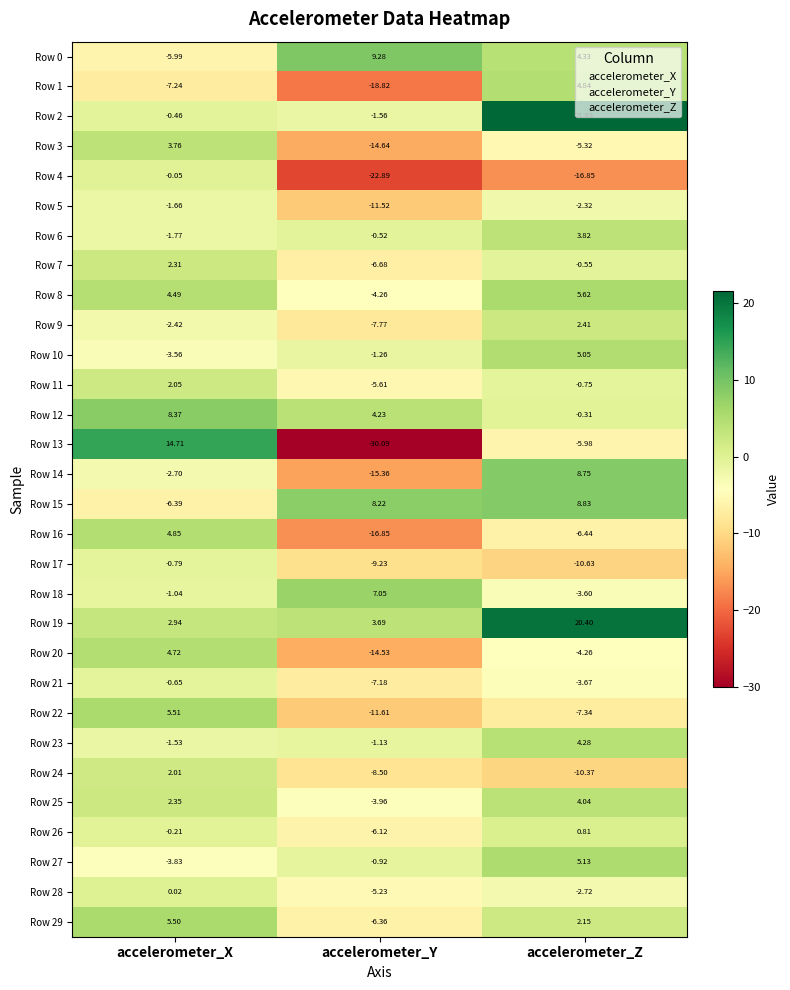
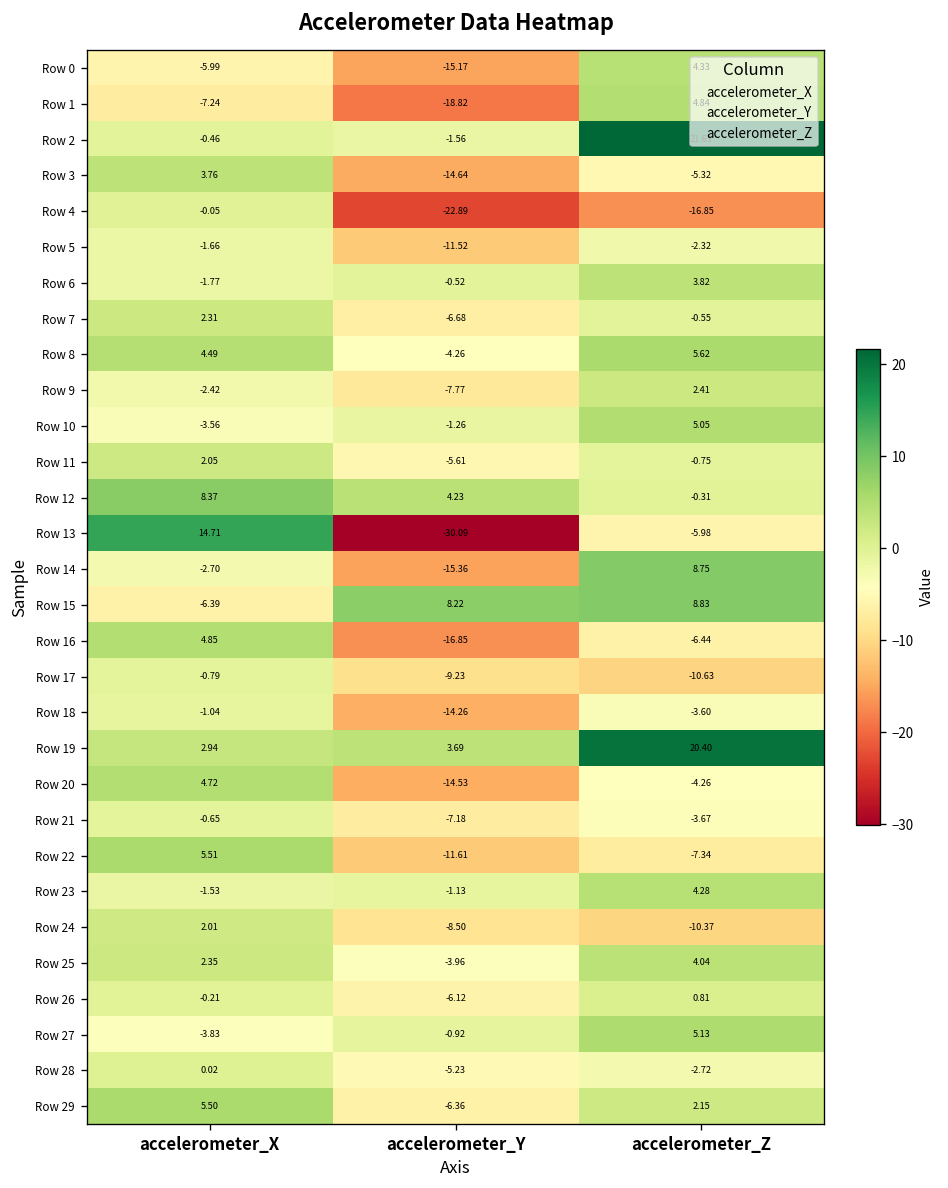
  {
    "Row 0": {
      "accelerometer_X": -5.99,
-     "accelerometer_Y": 9.28
+     "accelerometer_Y": -15.17
    },
    "Row 1": {
      "accelerometer_X": -7.24,
      "accelerometer_Y": -18.82
    },
    "Row 2": {
      "accelerometer_X": -0.46,
      "accelerometer_Y": -1.56
    },
    "Row 3": {
      "accelerometer_X": 3.76,
      "accelerometer_Y": -14.64,
      "accelerometer_Z": -5.32
    },
    "Row 4": {
      "accelerometer_X": -0.05,
      "accelerometer_Y": -22.89,
      "accelerometer_Z": -16.85
    },
    "Row 5": {
      "accelerometer_X": -1.66,
      "accelerometer_Y": -11.52,
      "accelerometer_Z": -2.32
    },
    "Row 6": {
      "accelerometer_X": -1.77,
      "accelerometer_Y": -0.52,
      "accelerometer_Z": 3.82
    },
    "Row 7": {
      "accelerometer_X": 2.31,
      "accelerometer_Y": -6.68,
      "accelerometer_Z": -0.55
    },
    "Row 8": {
      "accelerometer_X": 4.49,
      "accelerometer_Y": -4.26,
      "accelerometer_Z": 5.62
    },
    "Row 9": {
      "accelerometer_X": -2.42,
      "accelerometer_Y": -7.77,
      "accelerometer_Z": 2.41
    },
    "Row 10": {
      "accelerometer_X": -3.56,
      "accelerometer_Y": -1.26,
      "accelerometer_Z": 5.05
    },
    "Row 11": {
      "accelerometer_X": 2.05,
      "accelerometer_Y": -5.61,
      "accelerometer_Z": -0.75
    },
    "Row 12": {
      "accelerometer_X": 8.37,
      "accelerometer_Y": 4.23,
      "accelerometer_Z": -0.31
    },
    "Row 13": {
      "accelerometer_X": 14.71,
      "accelerometer_Y": -30.09,
      "accelerometer_Z": -5.98
    },
    "Row 14": {
      "accelerometer_X": -2.70,
      "accelerometer_Y": -15.36,
      "accelerometer_Z": 8.75
    },
    "Row 15": {
      "accelerometer_X": -6.39,
      "accelerometer_Y": 8.22,
      "accelerometer_Z": 8.83
    },
    "Row 16": {
      "accelerometer_X": 4.85,
      "accelerometer_Y": -16.85,
      "accelerometer_Z": -6.44
    },
    "Row 17": {
      "accelerometer_X": -0.79,
      "accelerometer_Y": -9.23,
      "accelerometer_Z": -10.63
    },
    "Row 18": {
      "accelerometer_X": -1.04,
-     "accelerometer_Y": 7.05,
+     "accelerometer_Y": -14.26,
      "accelerometer_Z": -3.60
    },
    "Row 19": {
      "accelerometer_X": 2.94,
      "accelerometer_Y": 3.69,
      "accelerometer_Z": 20.40
    },
    "Row 20": {
      "accelerometer_X": 4.72,
      "accelerometer_Y": -14.53,
      "accelerometer_Z": -4.26
    },
    "Row 21": {
      "accelerometer_X": -0.65,
      "accelerometer_Y": -7.18,
      "accelerometer_Z": -3.67
    },
    "Row 22": {
      "accelerometer_X": 5.51,
      "accelerometer_Y": -11.61,
      "accelerometer_Z": -7.34
    },
    "Row 23": {
      "accelerometer_X": -1.53,
      "accelerometer_Y": -1.13,
      "accelerometer_Z": 4.28
    },
    "Row 24": {
      "accelerometer_X": 2.01,
      "accelerometer_Y": -8.50,
      "accelerometer_Z": -10.37
    },
    "Row 25": {
      "accelerometer_X": 2.35,
      "accelerometer_Y": -3.96,
      "accelerometer_Z": 4.04
    },
    "Row 26": {
      "accelerometer_X": -0.21,
      "accelerometer_Y": -6.12,
      "accelerometer_Z": 0.81
    },
    "Row 27": {
      "accelerometer_X": -3.83,
      "accelerometer_Y": -0.92,
      "accelerometer_Z": 5.13
    },
    "Row 28": {
      "accelerometer_X": 0.02,
      "accelerometer_Y": -5.23,
      "accelerometer_Z": -2.72
    },
    "Row 29": {
      "accelerometer_X": 5.50,
      "accelerometer_Y": -6.36,
      "accelerometer_Z": 2.15
    }
  }
